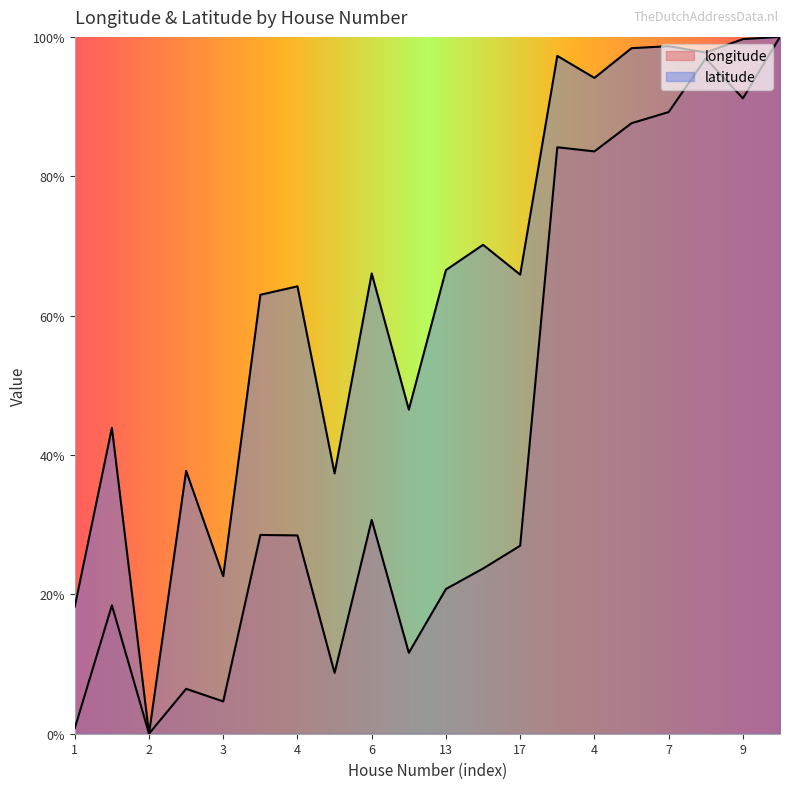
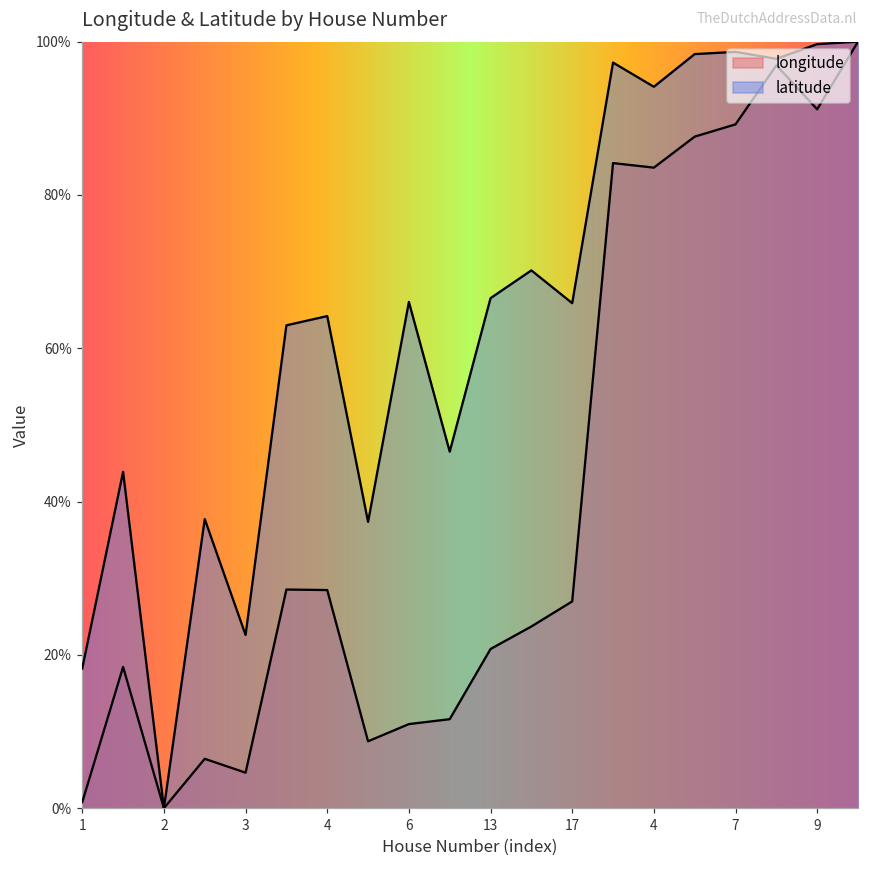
  {
    "longitude": {
-     "6": "31%"
+     "6": "11%"
    },
    "latitude": {
      "6": "66%"
    }
  }
